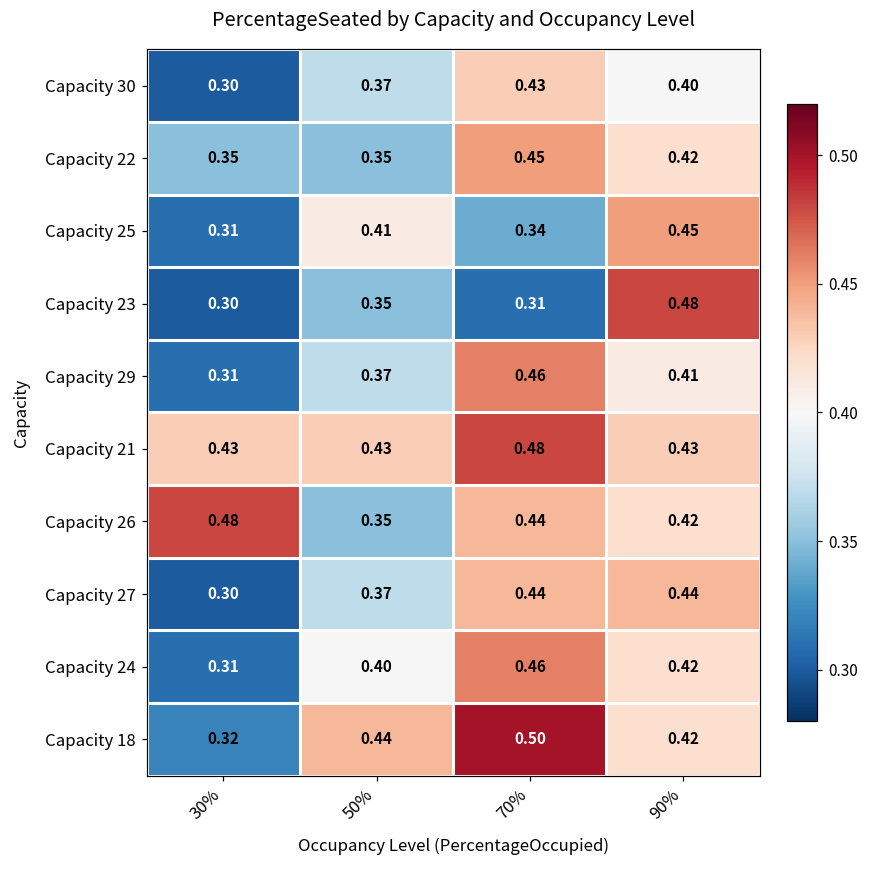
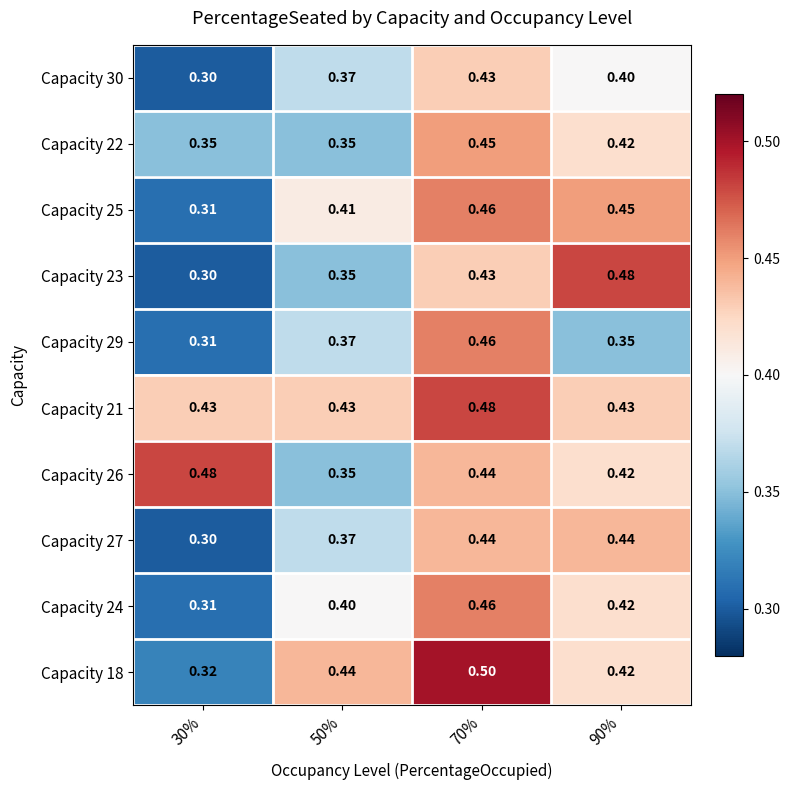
  {
    "Capacity 30": {
      "30%": 0.30,
      "50%": 0.37,
      "70%": 0.43,
      "90%": 0.40
    },
    "Capacity 22": {
      "30%": 0.35,
      "50%": 0.35,
      "70%": 0.45,
      "90%": 0.42
    },
    "Capacity 25": {
      "30%": 0.31,
      "50%": 0.41,
-     "70%": 0.34,
+     "70%": 0.46,
      "90%": 0.45
    },
    "Capacity 23": {
      "30%": 0.30,
      "50%": 0.35,
-     "70%": 0.31,
+     "70%": 0.43,
      "90%": 0.48
    },
    "Capacity 29": {
      "30%": 0.31,
      "50%": 0.37,
      "70%": 0.46,
-     "90%": 0.41
+     "90%": 0.35
    },
    "Capacity 21": {
      "30%": 0.43,
      "50%": 0.43,
      "70%": 0.48,
      "90%": 0.43
    },
    "Capacity 26": {
      "30%": 0.48,
      "50%": 0.35,
      "70%": 0.44,
      "90%": 0.42
    },
    "Capacity 27": {
      "30%": 0.30,
      "50%": 0.37,
      "70%": 0.44,
      "90%": 0.44
    },
    "Capacity 24": {
      "30%": 0.31,
      "50%": 0.40,
      "70%": 0.46,
      "90%": 0.42
    },
    "Capacity 18": {
      "30%": 0.32,
      "50%": 0.44,
      "70%": 0.50,
      "90%": 0.42
    }
  }
